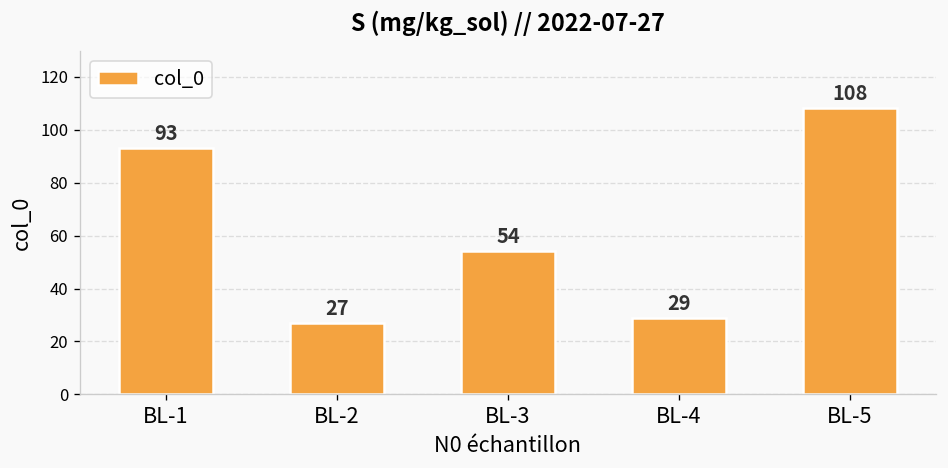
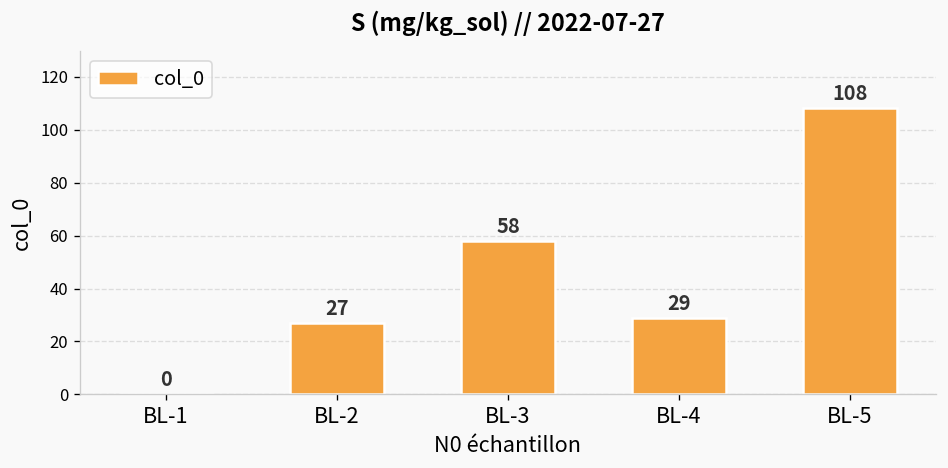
  {
-   "BL-1": 93,
+   "BL-1": 0,
    "BL-2": 27,
-   "BL-3": 54,
+   "BL-3": 58,
    "BL-4": 29,
    "BL-5": 108
  }
